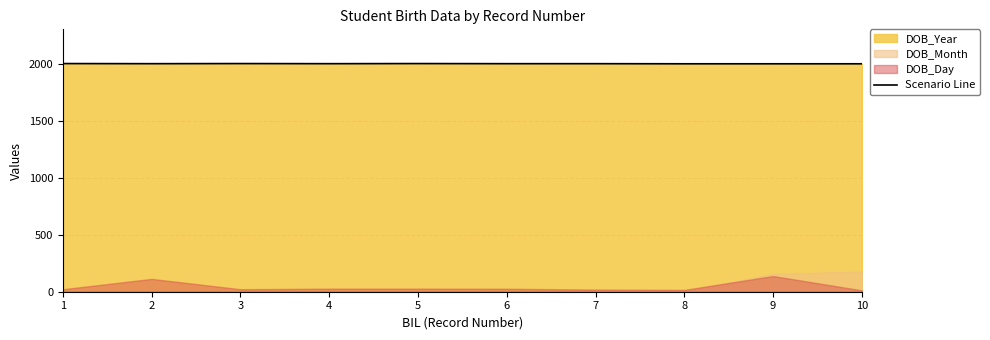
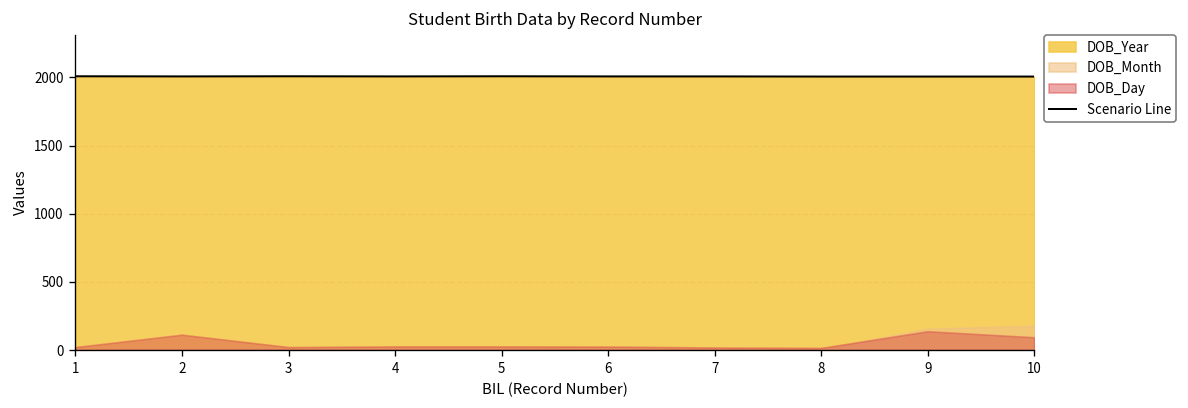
  {
    "DOB_Year": {
      "1": 2010,
      "2": 2010,
      "3": 2010,
      "4": 2010,
      "5": 2010,
      "6": 2010,
      "7": 2010,
      "8": 2010,
      "9": 2010,
      "10": 2010
    },
    "DOB_Month": {
      "10": 180
    },
    "DOB_Day": {
      "2": 110,
-     "10": 10
+     "10": 90
    }
  }
